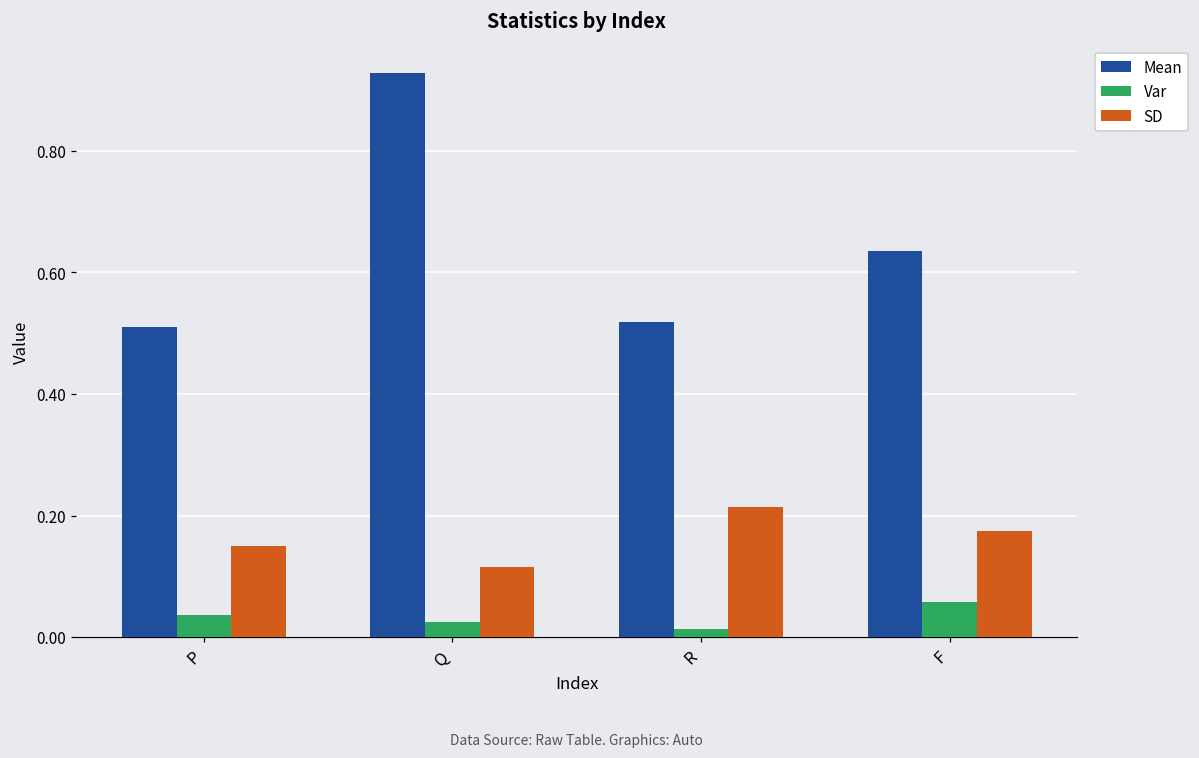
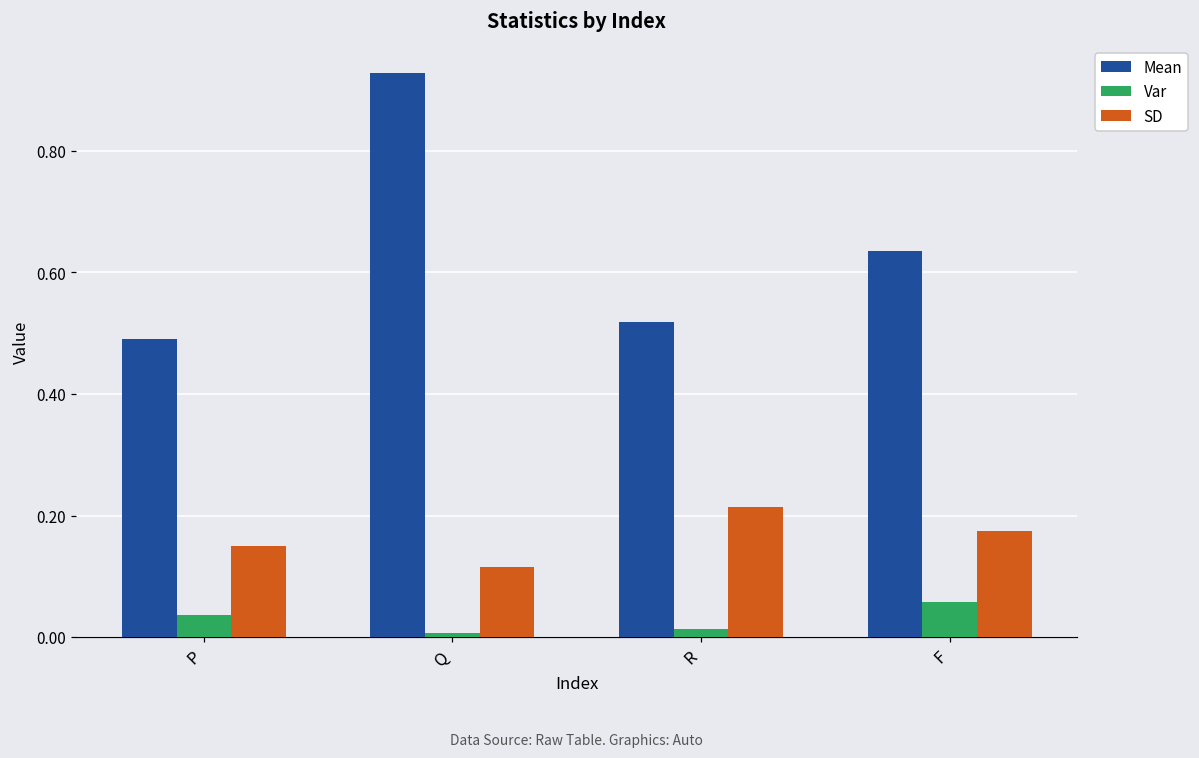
  {
    "Mean": {
-     "P": 0.51,
+     "P": 0.49,
      "Q": 0.93,
      "R": 0.52,
      "F": 0.64
    },
    "Var": {
      "P": 0.04,
-     "Q": 0.02,
+     "Q": 0.01,
      "R": 0.01,
      "F": 0.06
    },
    "SD": {
      "P": 0.15,
      "Q": 0.12,
      "R": 0.21,
      "F": 0.17
    }
  }
